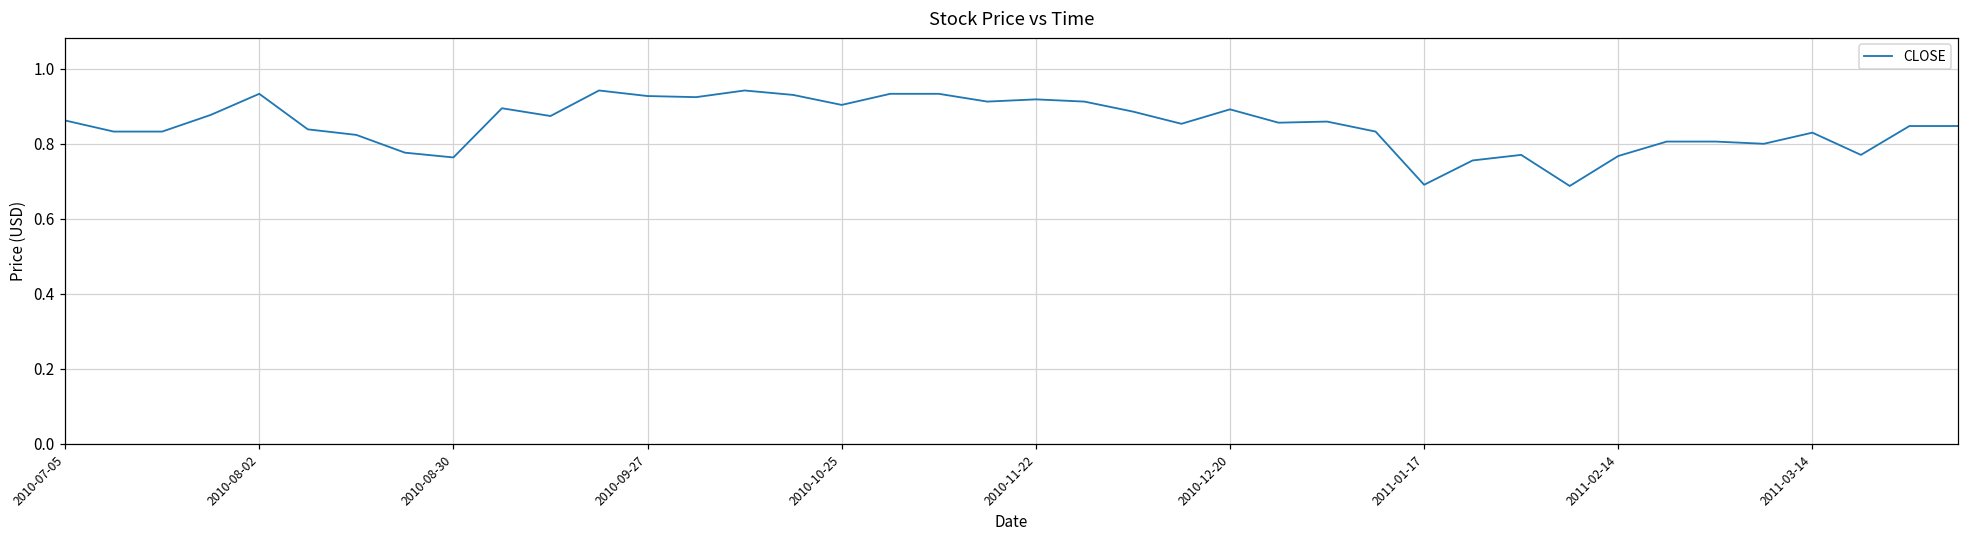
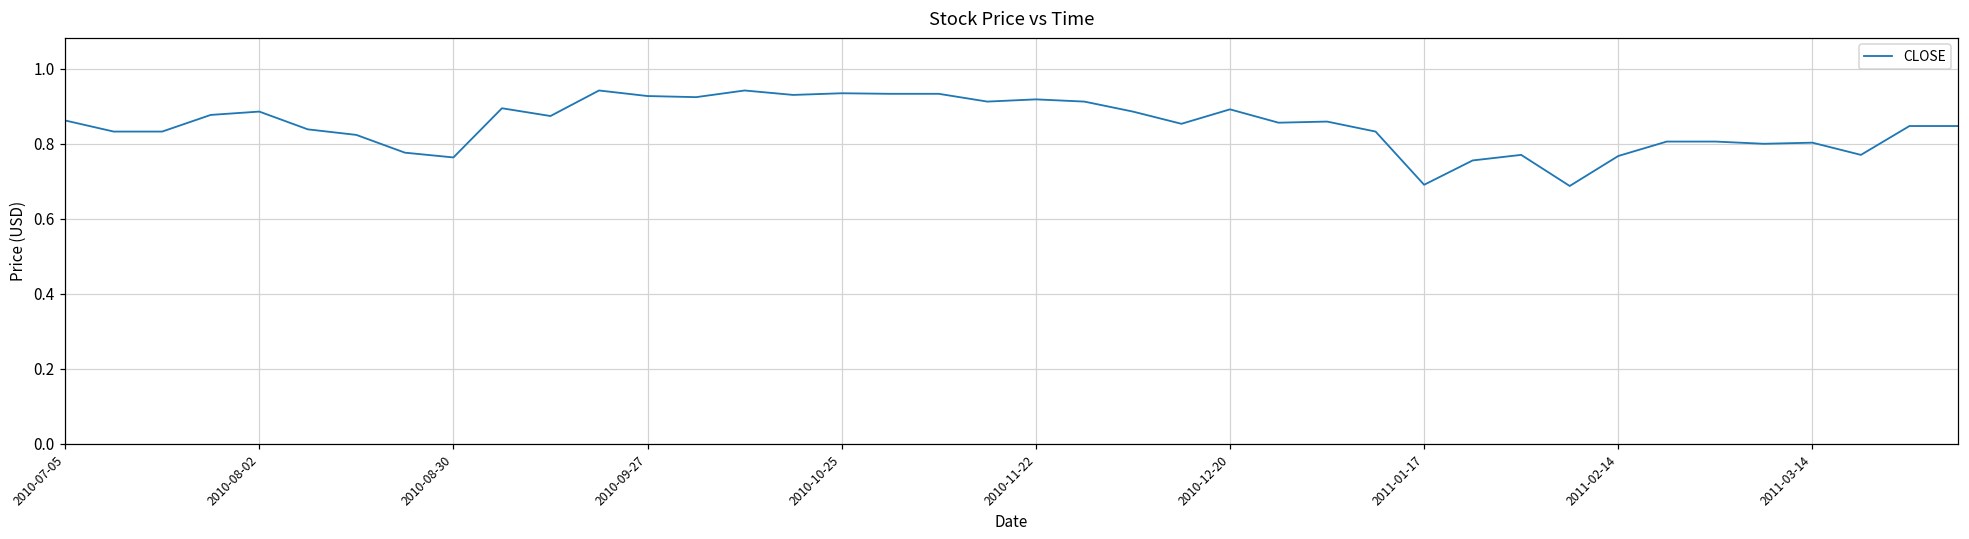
  {
    "2010-07-05": 0.86,
-   "2010-08-02": 0.93,
+   "2010-08-02": 0.89,
    "2010-08-30": 0.76,
    "2010-09-27": 0.93,
-   "2010-10-25": 0.90,
+   "2010-10-25": 0.93,
    "2010-11-22": 0.92,
    "2010-12-20": 0.89,
    "2011-01-17": 0.69,
    "2011-02-14": 0.77,
-   "2011-03-14": 0.83
+   "2011-03-14": 0.80
  }
